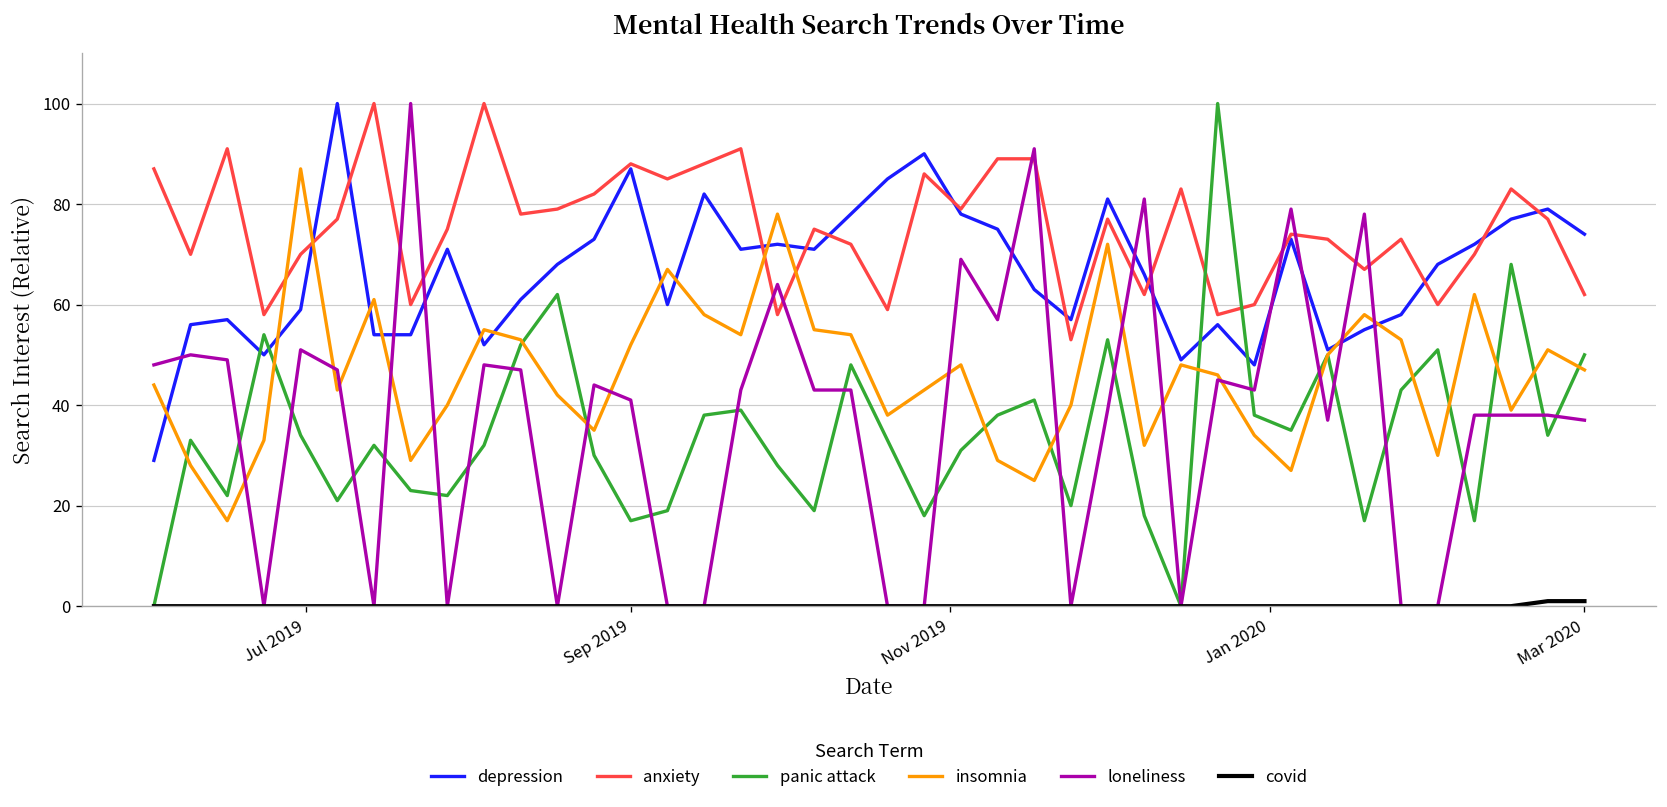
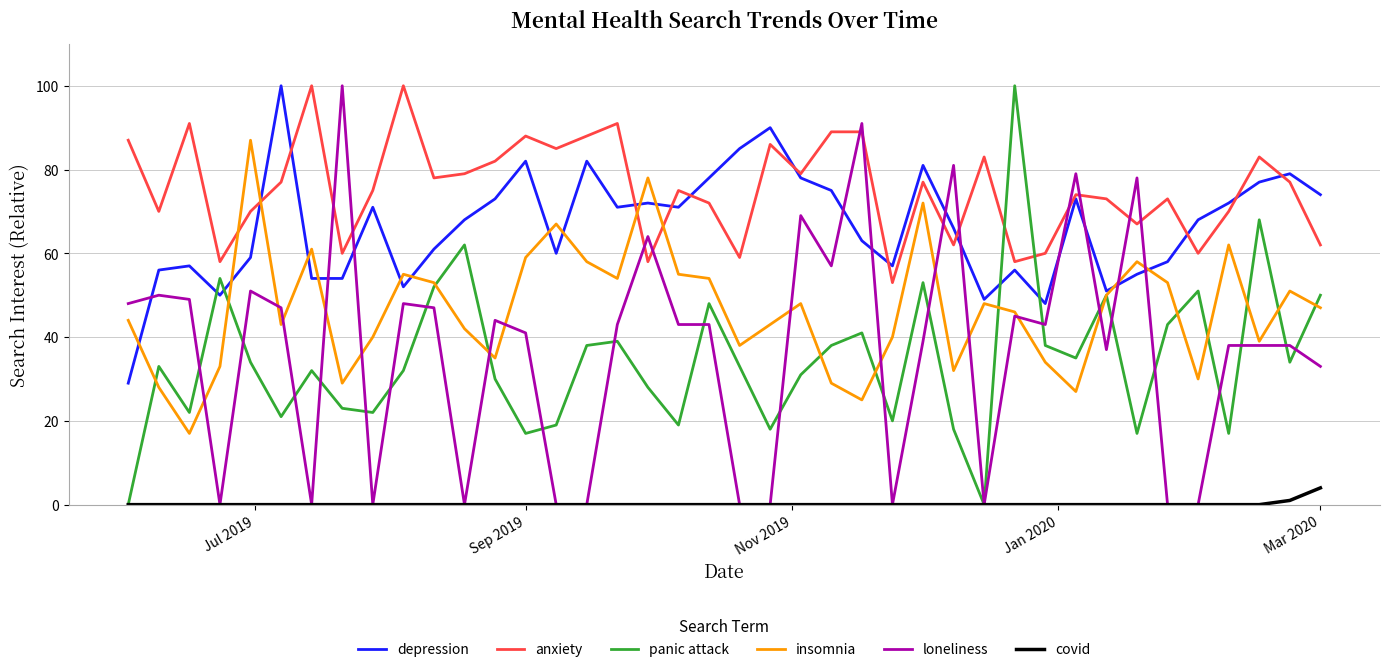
  {
    "depression": {
-     "Sep 2019": 87,
+     "Sep 2019": 82,
      "Mar 2020": 74
    },
    "anxiety": {
      "Sep 2019": 88,
      "Mar 2020": 62
    },
    "panic attack": {
      "Sep 2019": 17,
      "Mar 2020": 50
    },
    "insomnia": {
-     "Sep 2019": 52,
+     "Sep 2019": 59,
      "Mar 2020": 47
    },
    "loneliness": {
      "Sep 2019": 41,
-     "Mar 2020": 37
+     "Mar 2020": 33
    },
    "covid": {
      "Sep 2019": 0,
-     "Mar 2020": 1
+     "Mar 2020": 4
    }
  }
